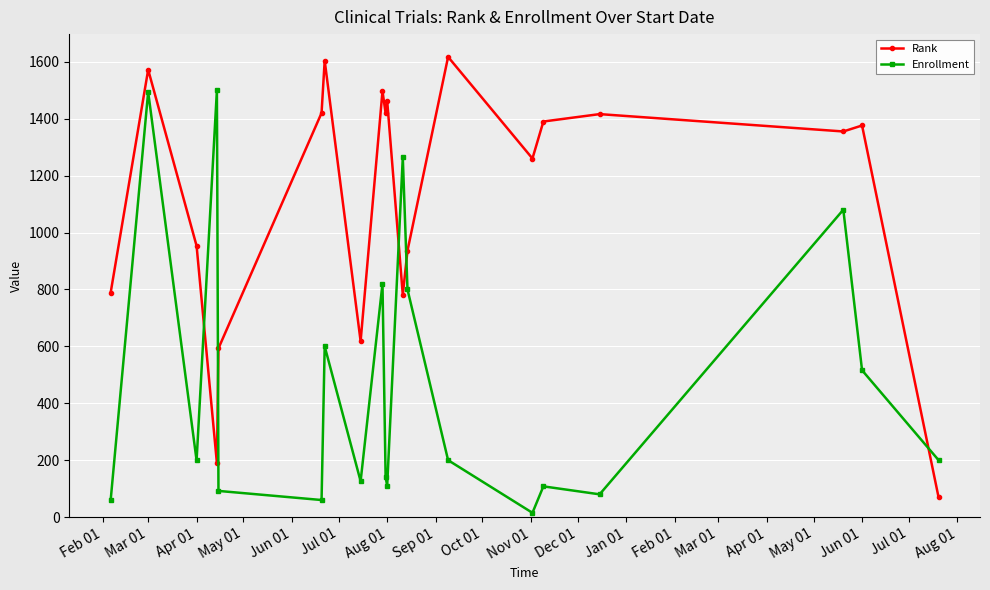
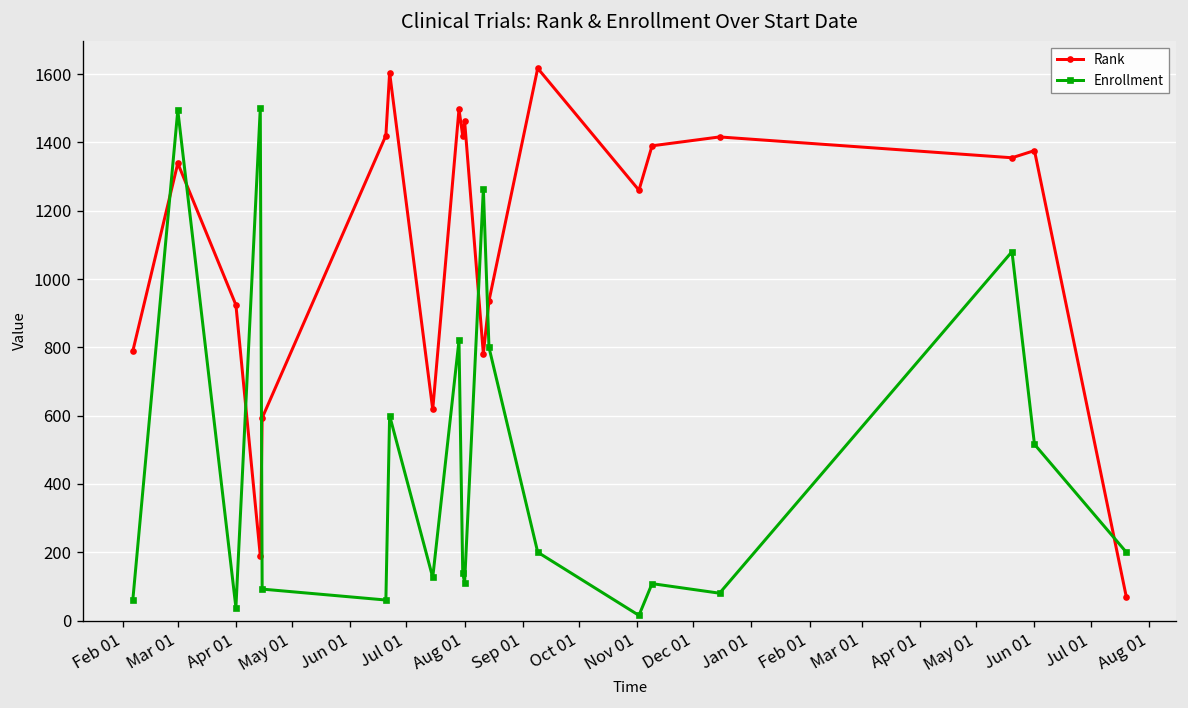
  {
    "Rank": {
-     "Mar 01": 1570,
-     "Apr 01": 950,
+     "Mar 01": 1340,
+     "Apr 01": 920,
      "Aug 01": 1460,
      "Jun 01": 1380
    },
    "Enrollment": {
      "Mar 01": 1490,
-     "Apr 01": 200,
+     "Apr 01": 40,
      "Aug 01": 110,
      "Jun 01": 520
    }
  }
